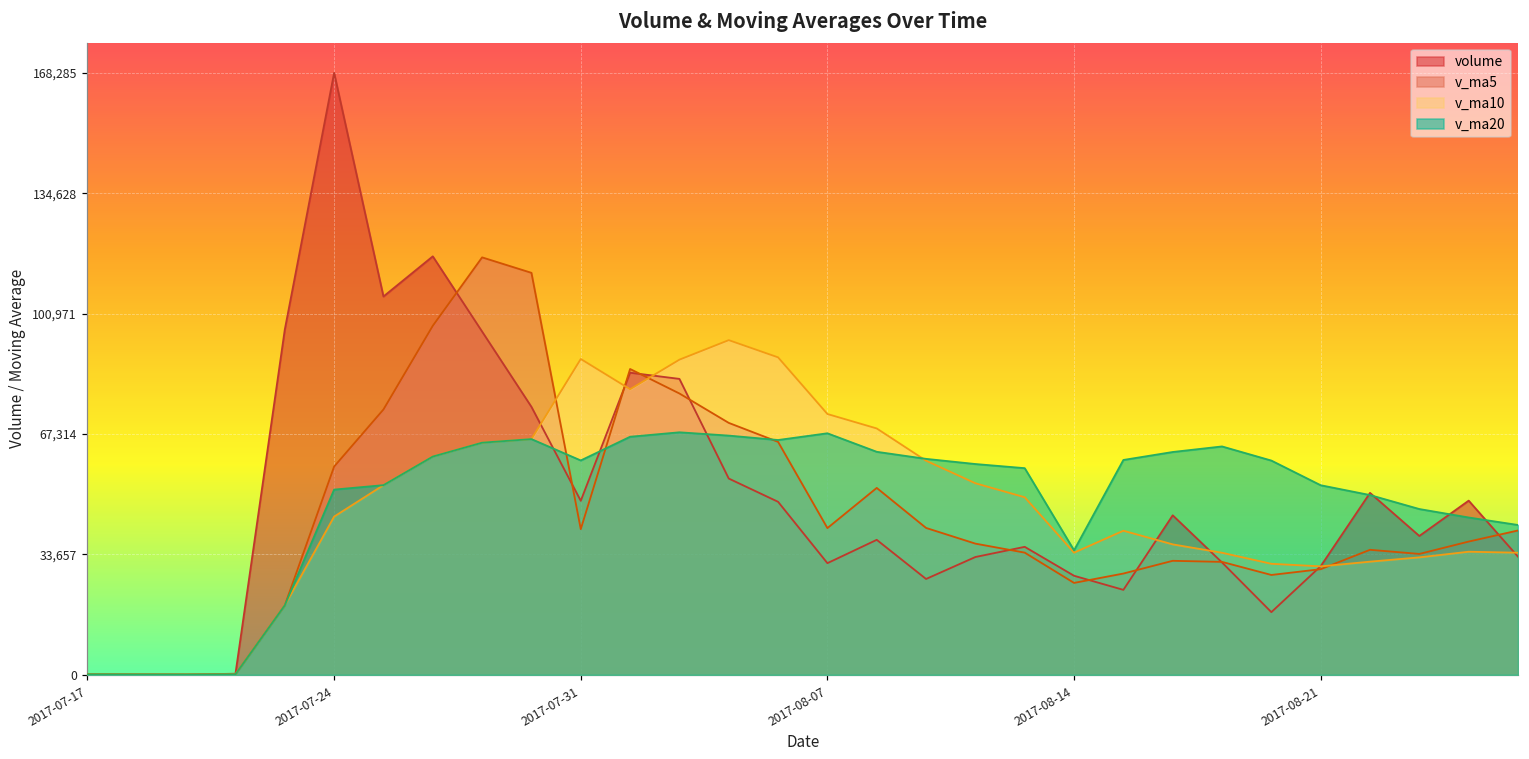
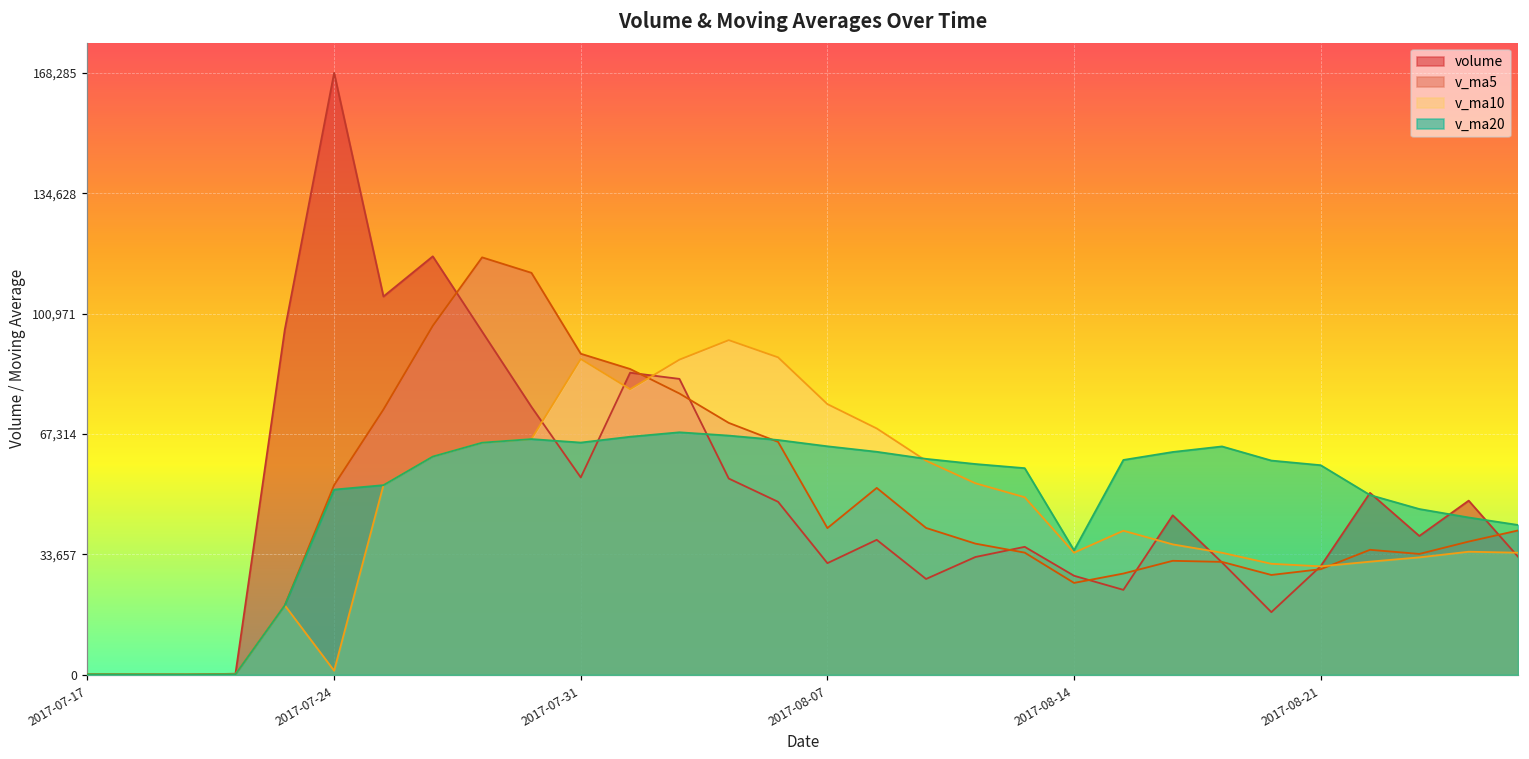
  {
    "volume": {
      "2017-07-24": "168,000",
-     "2017-07-31": "49,000",
+     "2017-07-31": "55,000",
      "2017-08-07": "31,000",
      "2017-08-14": "28,000"
    },
    "v_ma5": {
-     "2017-07-24": "58,000",
-     "2017-07-31": "41,000",
+     "2017-07-24": "53,000",
+     "2017-07-31": "90,000",
      "2017-08-07": "41,000",
      "2017-08-14": "26,000"
    },
    "v_ma10": {
-     "2017-07-24": "44,000",
+     "2017-07-24": "1,000",
      "2017-07-31": "88,000",
-     "2017-08-07": "73,000"
+     "2017-08-07": "76,000"
    },
    "v_ma20": {
      "2017-07-24": "52,000",
-     "2017-07-31": "60,000",
-     "2017-08-07": "68,000",
-     "2017-08-21": "53,000"
+     "2017-07-31": "65,000",
+     "2017-08-07": "64,000",
+     "2017-08-21": "59,000"
    }
  }
